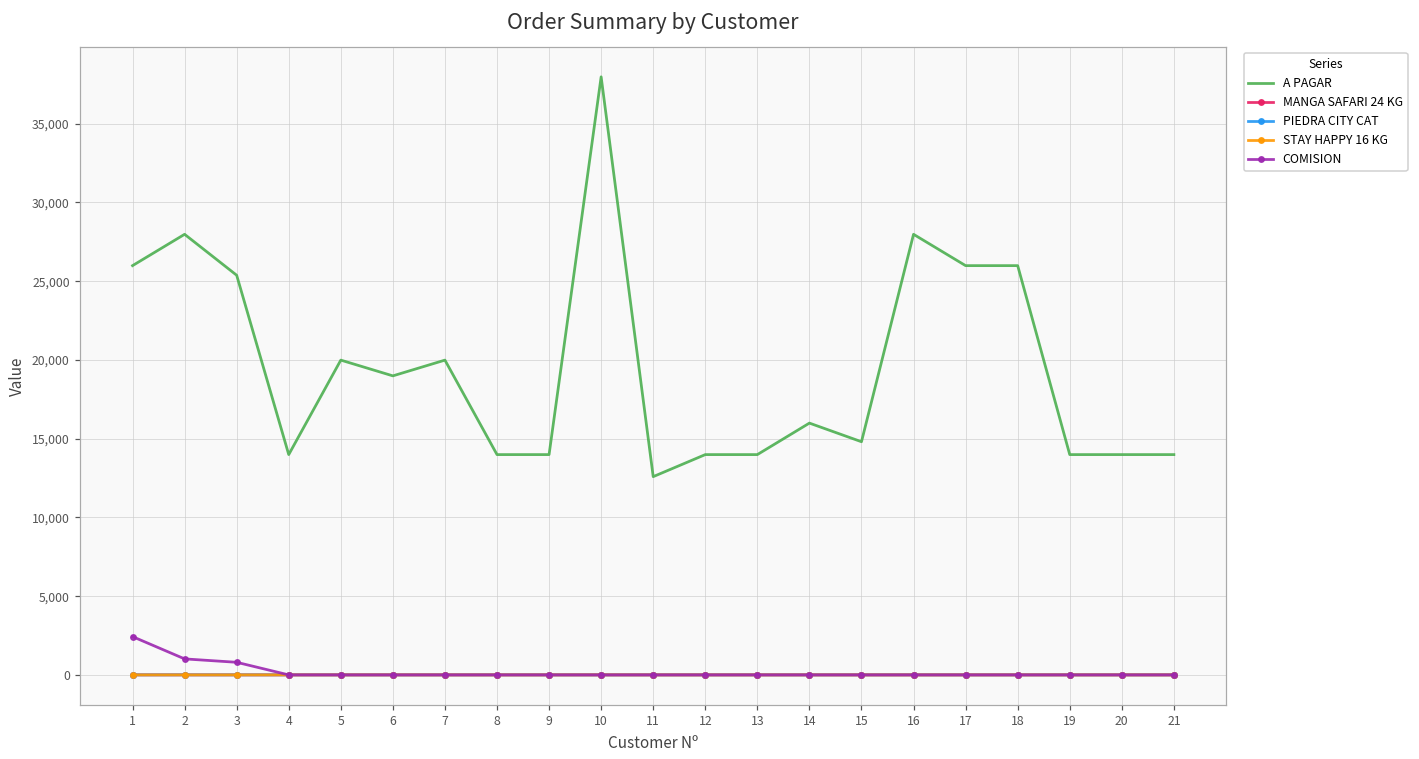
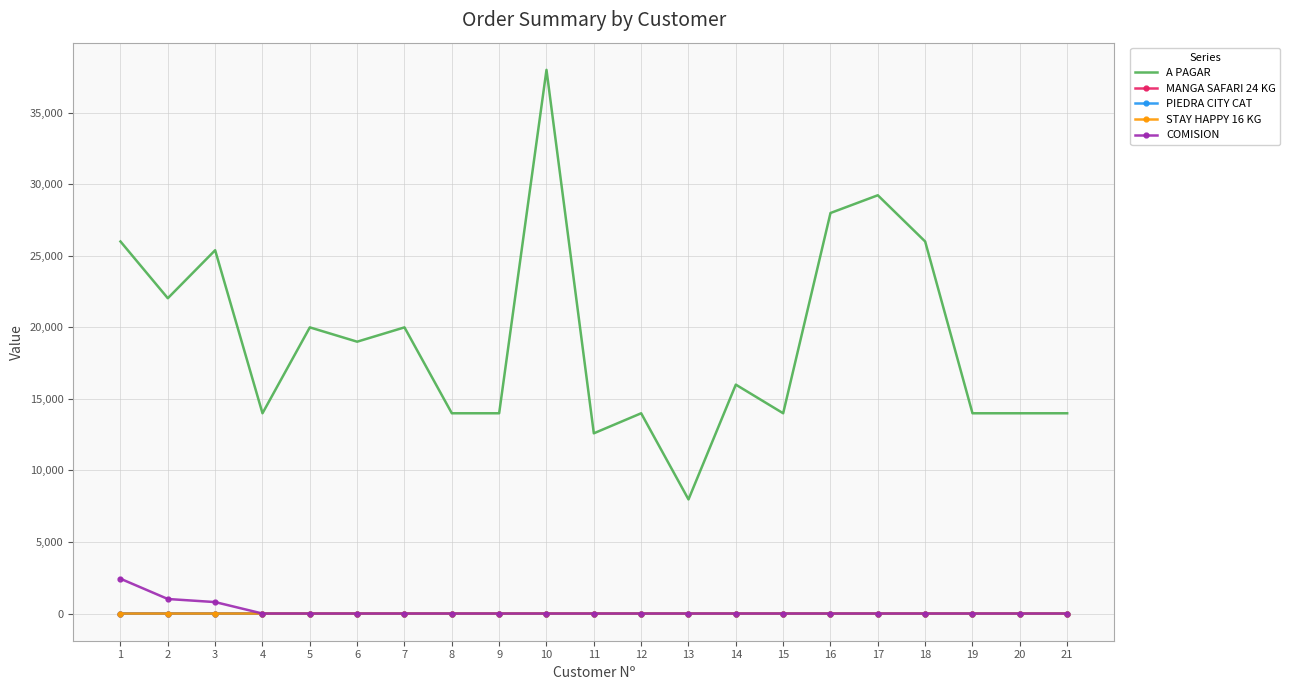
  {
    "A PAGAR": {
      "1": "26,000",
-     "2": "28,000",
+     "2": "22,000",
      "3": "25,400",
      "4": "14,000",
      "5": "20,000",
      "6": "19,000",
      "7": "20,000",
      "8": "14,000",
      "9": "14,000",
      "10": "38,000",
      "11": "12,600",
      "12": "14,000",
-     "13": "14,000",
+     "13": "8,000",
      "14": "16,000",
-     "15": "14,800",
+     "15": "14,000",
      "16": "28,000",
-     "17": "26,000",
+     "17": "29,200",
      "18": "26,000",
      "19": "14,000",
      "20": "14,000",
      "21": "14,000"
    },
    "STAY HAPPY 16 KG": {
      "1": "0",
      "2": "0",
      "3": "0"
    },
    "COMISION": {
      "1": "2,400",
      "2": "1,000",
      "3": "800"
    }
  }
